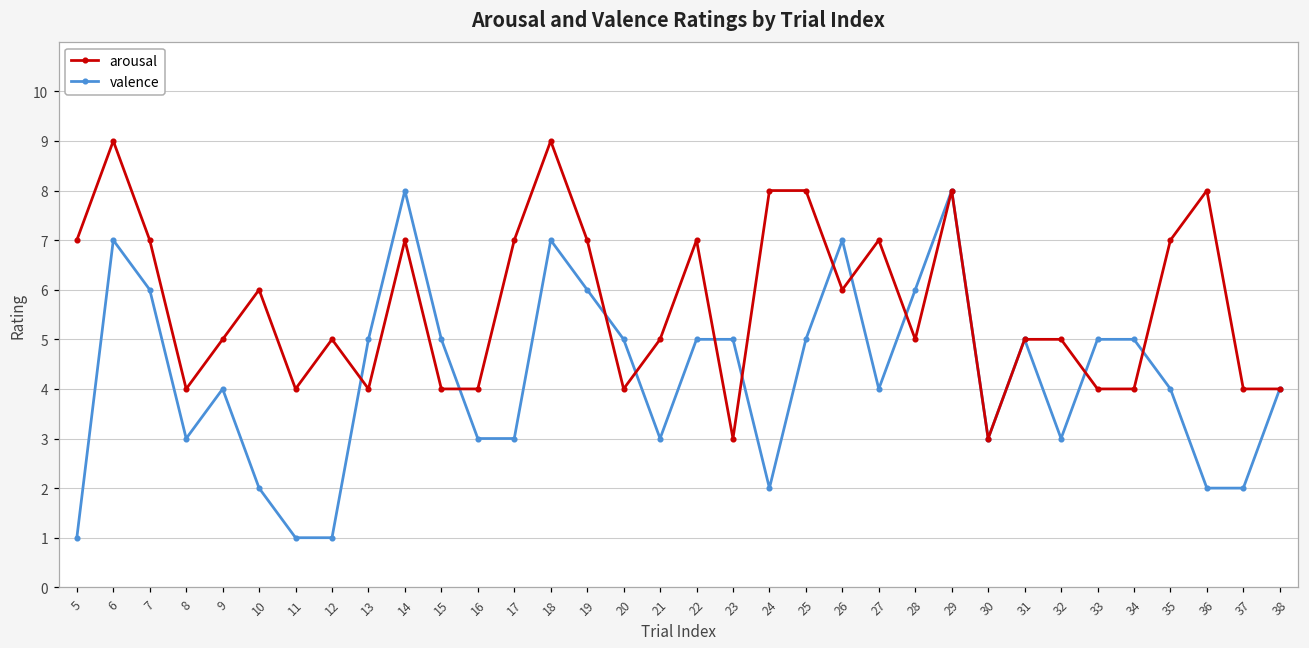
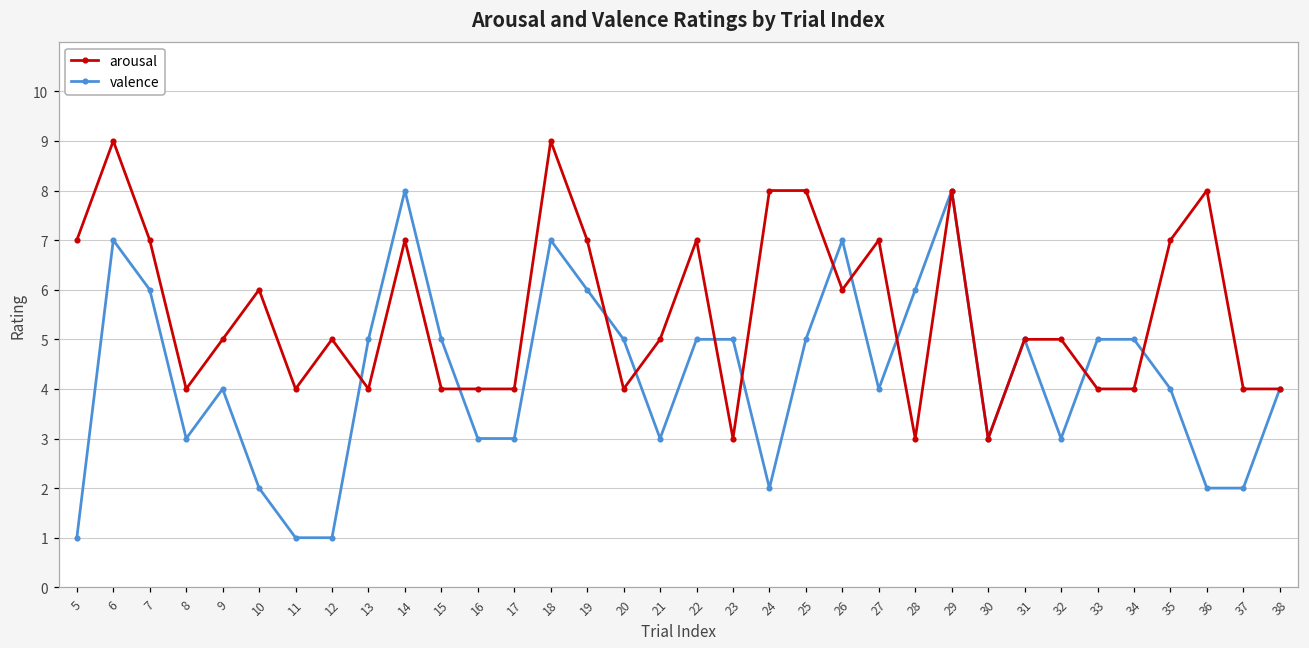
  {
    "arousal": {
      "5": 7,
      "6": 9,
      "7": 7,
      "8": 4,
      "9": 5,
      "10": 6,
      "11": 4,
      "12": 5,
      "13": 4,
      "14": 7,
      "15": 4,
      "16": 4,
-     "17": 7,
+     "17": 4,
      "18": 9,
      "19": 7,
      "20": 4,
      "21": 5,
      "22": 7,
      "23": 3,
      "24": 8,
      "25": 8,
      "26": 6,
      "27": 7,
-     "28": 5,
+     "28": 3,
      "32": 5,
      "33": 4,
      "34": 4,
      "35": 7,
      "36": 8,
      "37": 4
    },
    "valence": {
      "5": 1,
      "6": 7,
      "7": 6,
      "8": 3,
      "9": 4,
      "10": 2,
      "11": 1,
      "12": 1,
      "13": 5,
      "14": 8,
      "15": 5,
      "16": 3,
      "17": 3,
      "18": 7,
      "19": 6,
      "20": 5,
      "21": 3,
      "22": 5,
      "23": 5,
      "24": 2,
      "25": 5,
      "26": 7,
      "27": 4,
      "28": 6,
      "32": 3,
      "33": 5,
      "34": 5,
      "35": 4,
      "36": 2,
      "37": 2
    }
  }
